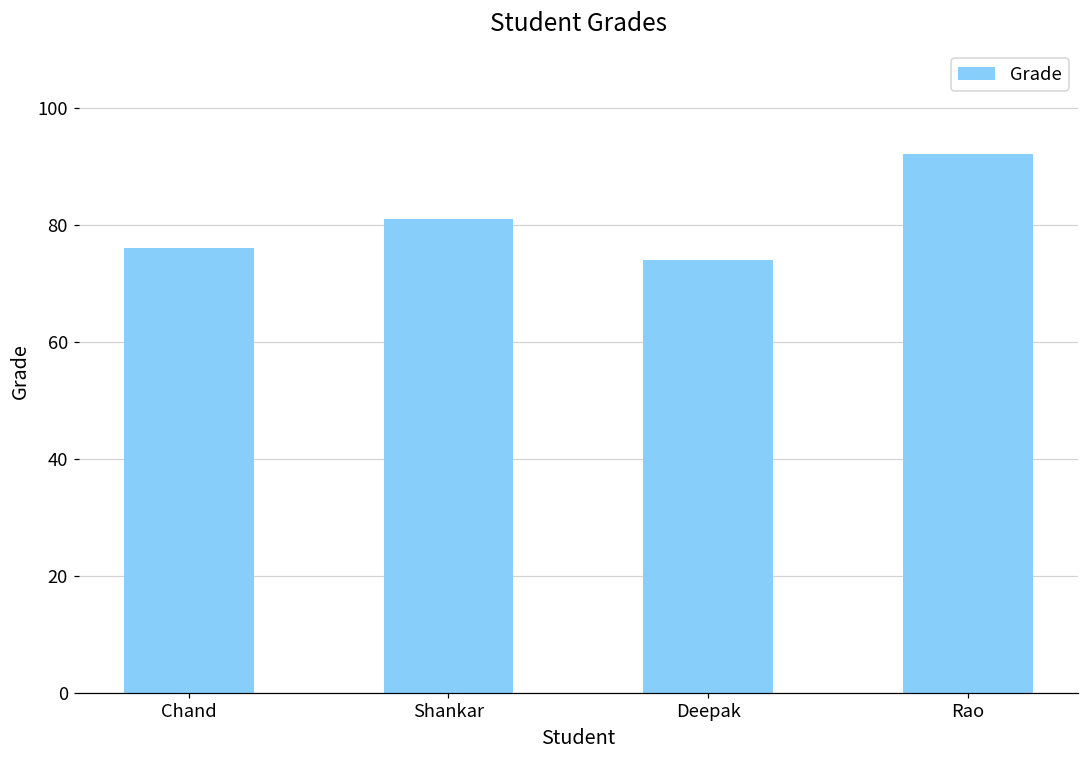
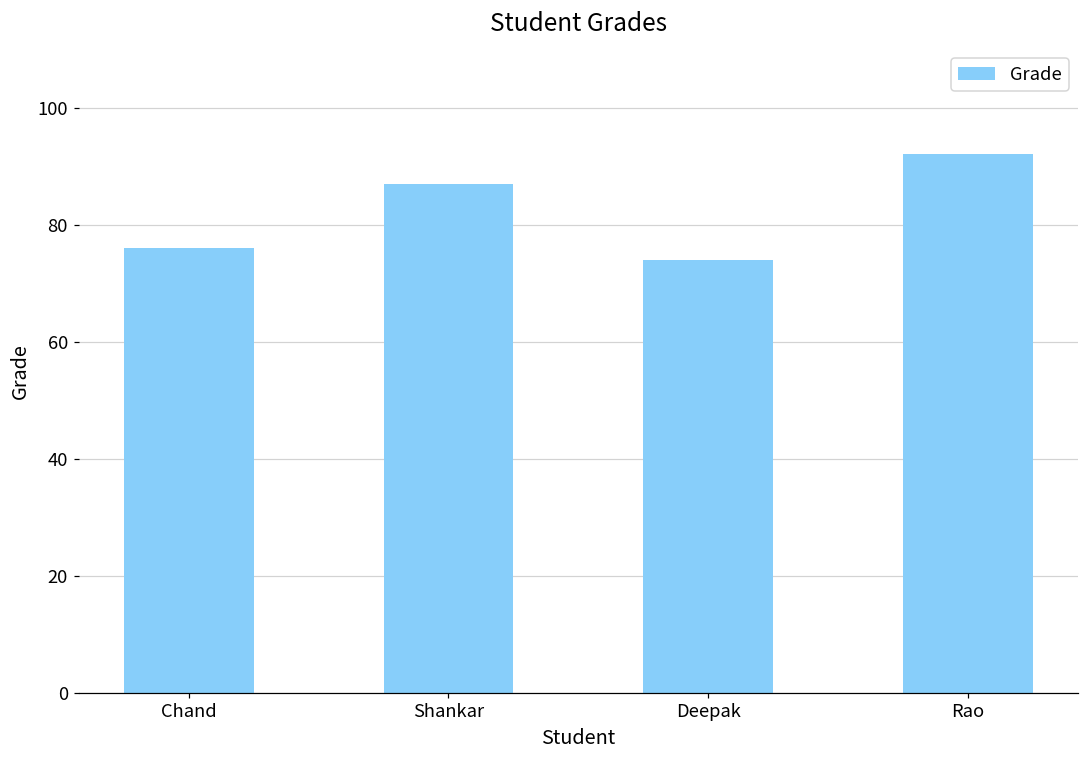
  {
    "Chand": 76,
-   "Shankar": 81,
+   "Shankar": 87,
    "Deepak": 74,
    "Rao": 92
  }
